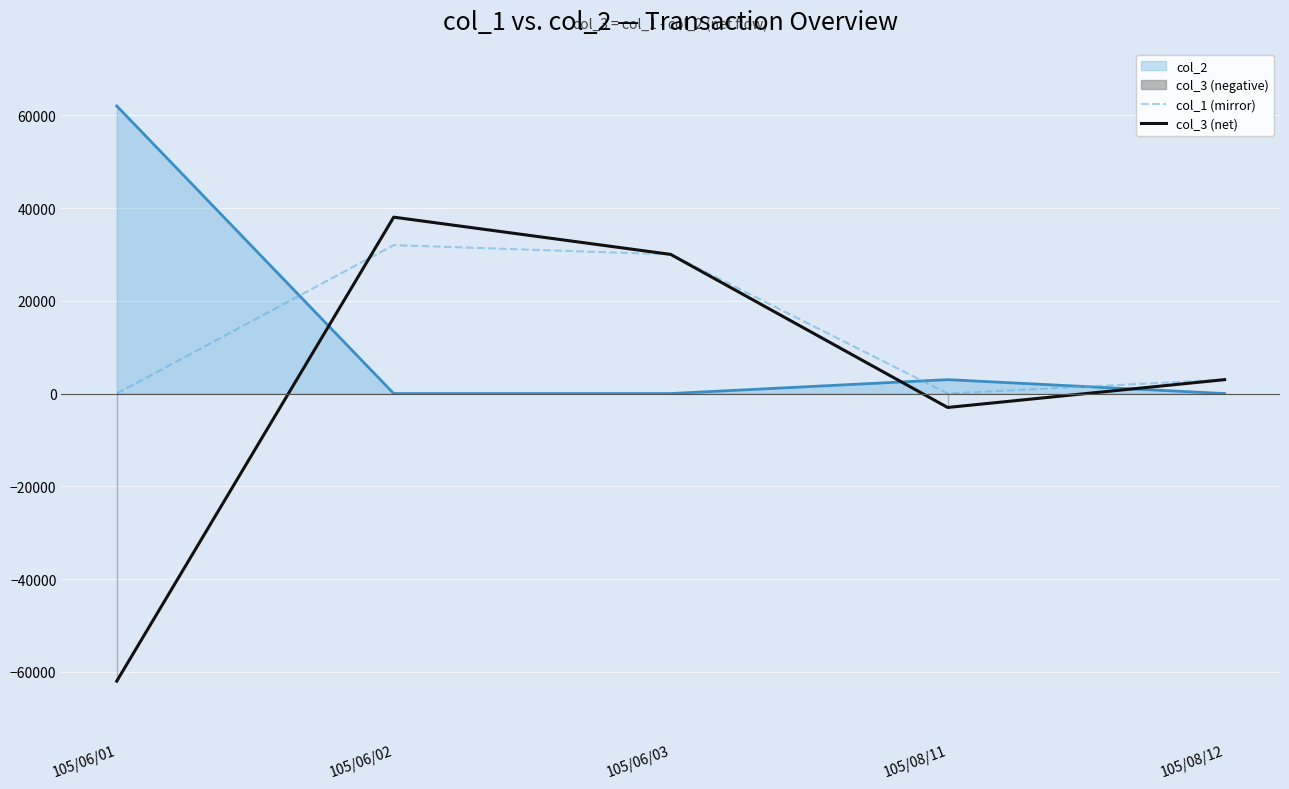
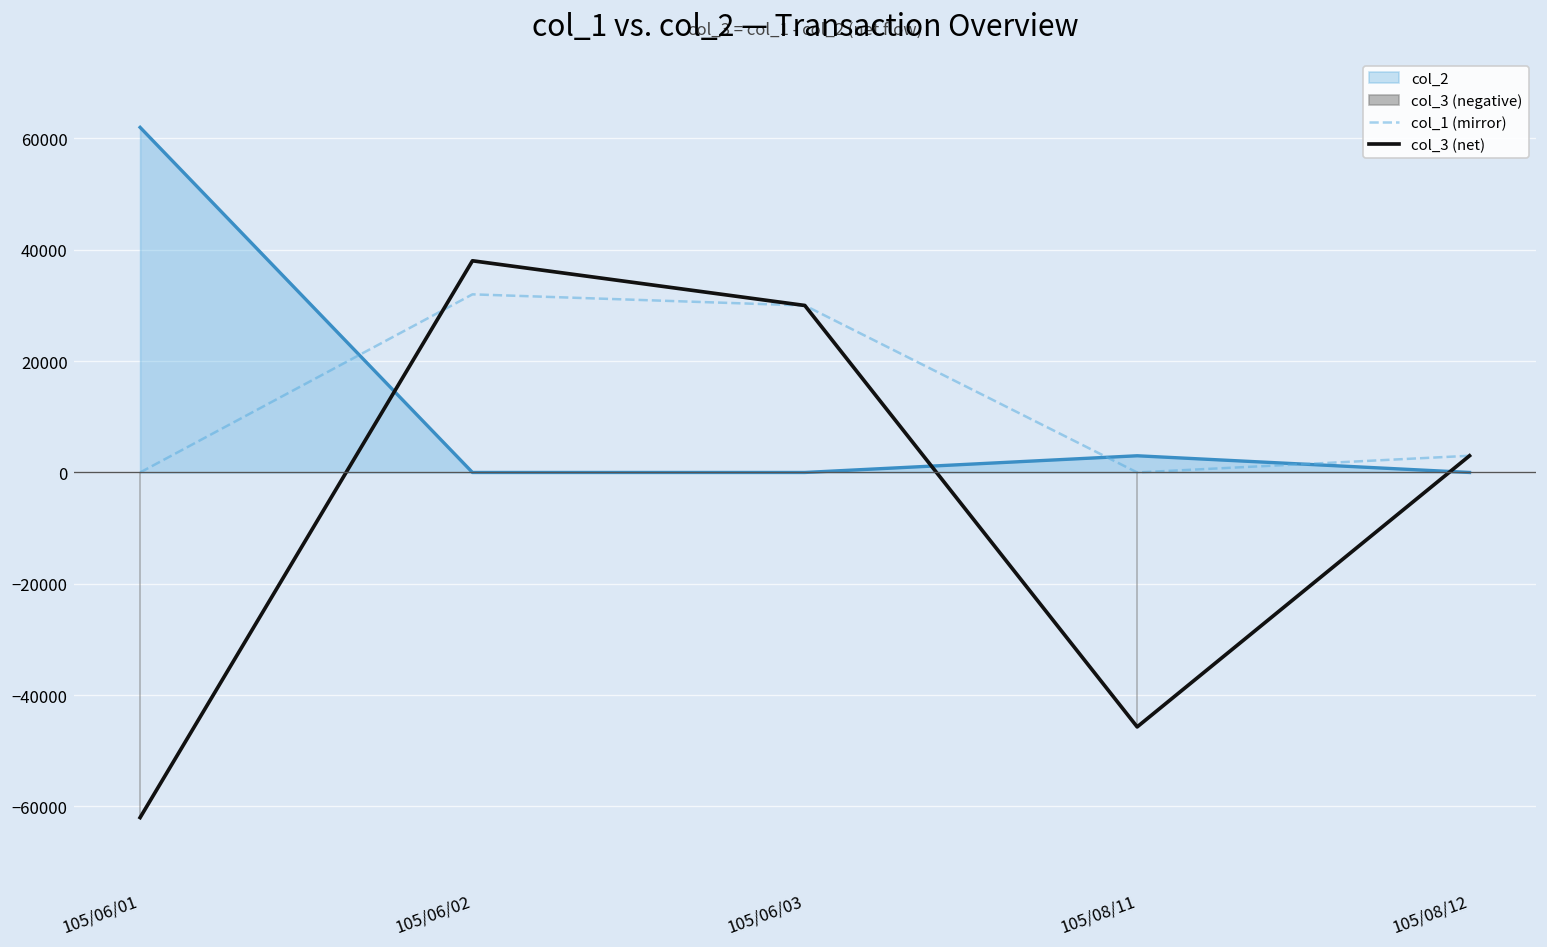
  {
    "col_3 (net)": {
      "105/06/01": -62000,
      "105/06/02": 38000,
-     "105/08/11": -3000
+     "105/08/11": -46000
    }
  }
